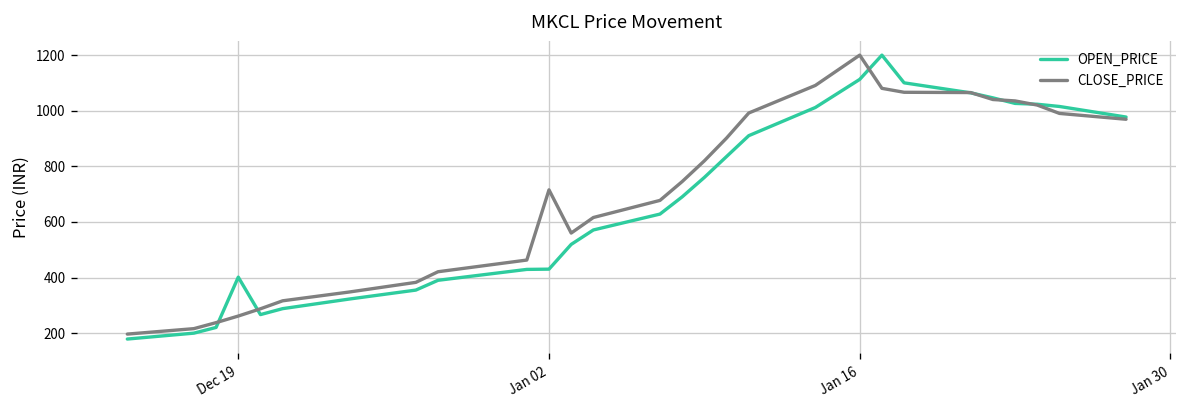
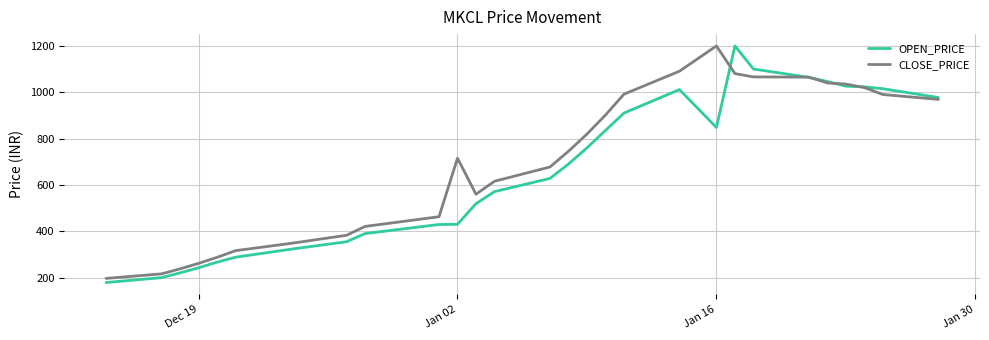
  {
    "OPEN_PRICE": {
-     "Dec 19": 400,
+     "Dec 19": 240,
      "Jan 02": 430,
-     "Jan 16": 1110
+     "Jan 16": 850
    },
    "CLOSE_PRICE": {
      "Dec 19": 260,
      "Jan 02": 720,
      "Jan 16": 1200
    }
  }
